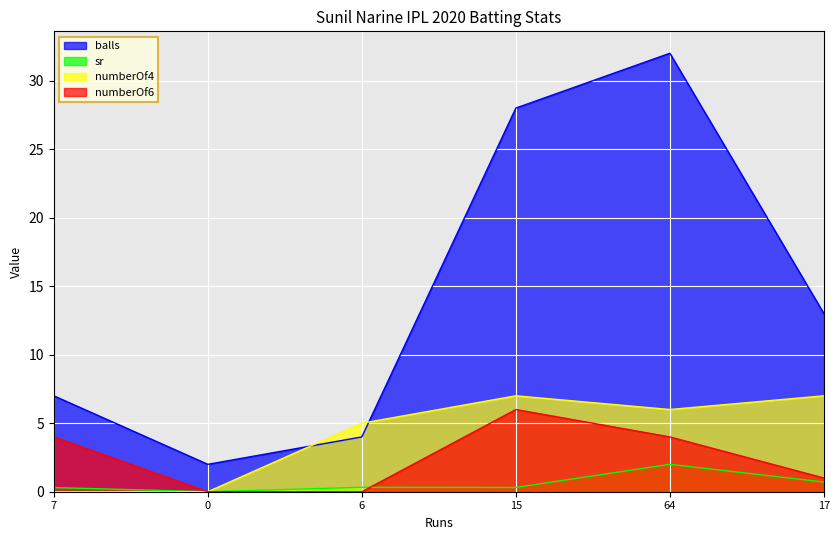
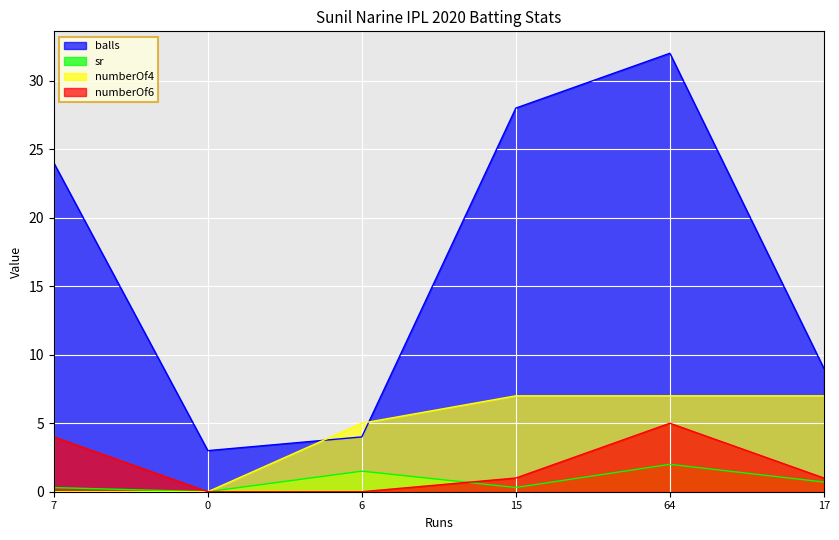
  {
    "balls": {
-     "7": 7,
-     "0": 2,
+     "7": 24,
+     "0": 3,
      "6": 4,
      "15": 28,
      "64": 32,
-     "17": 13
+     "17": 9
    },
    "sr": {
      "7": 0.3,
-     "6": 0.3,
+     "6": 1.5,
      "15": 0.3,
      "64": 2.0,
      "17": 0.7
    },
    "numberOf4": {
      "7": 0,
      "6": 5,
      "15": 7,
-     "64": 6,
+     "64": 7,
      "17": 7
    },
    "numberOf6": {
      "7": 4,
      "6": 0,
-     "15": 6,
-     "64": 4,
+     "15": 1,
+     "64": 5,
      "17": 1
    }
  }
